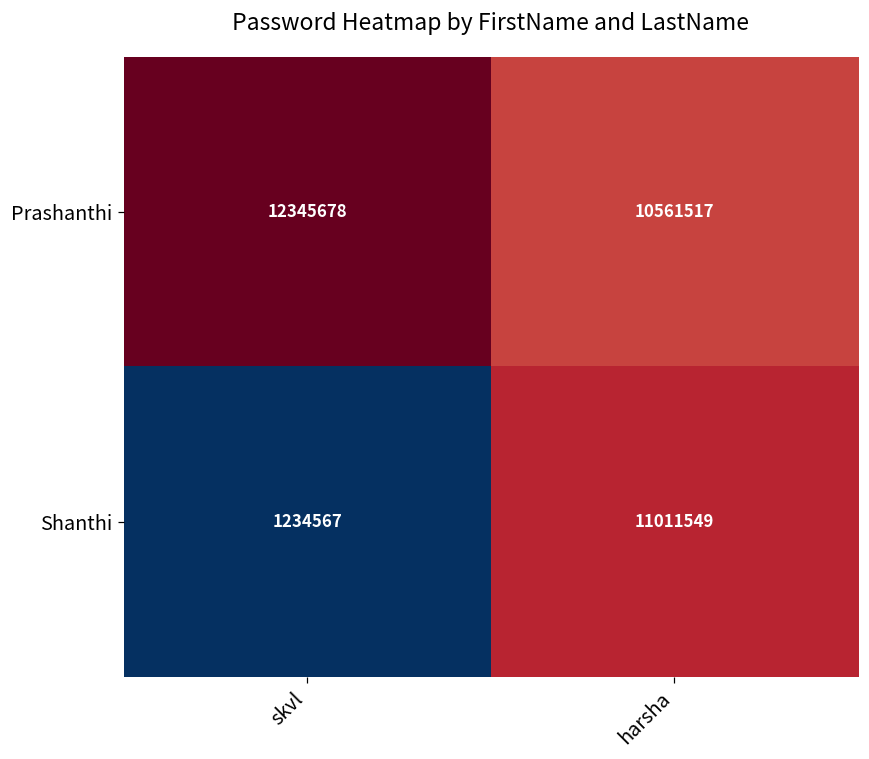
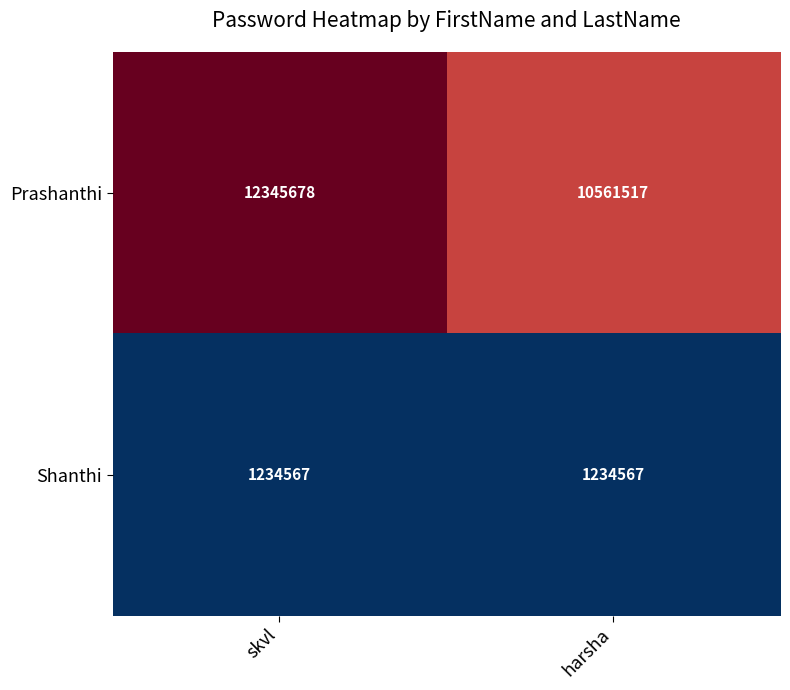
  {
    "Prashanthi": {
      "skvl": 12345678,
      "harsha": 10561517
    },
    "Shanthi": {
      "skvl": 1234567,
-     "harsha": 11011549
+     "harsha": 1234567
    }
  }
